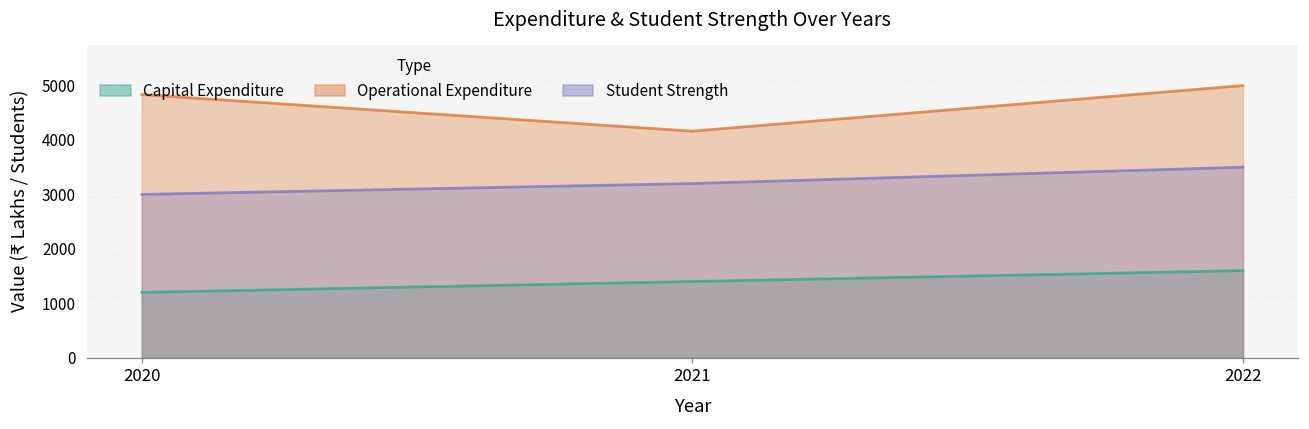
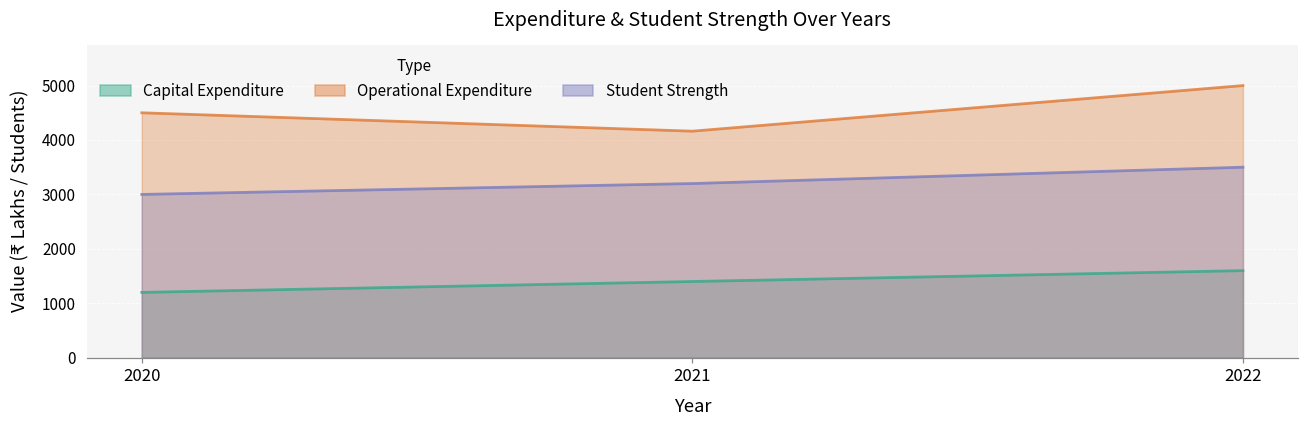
  {
    "Operational Expenditure": {
-     "2020": 4800,
+     "2020": 4500,
      "2021": 4200,
      "2022": 5000
    }
  }
